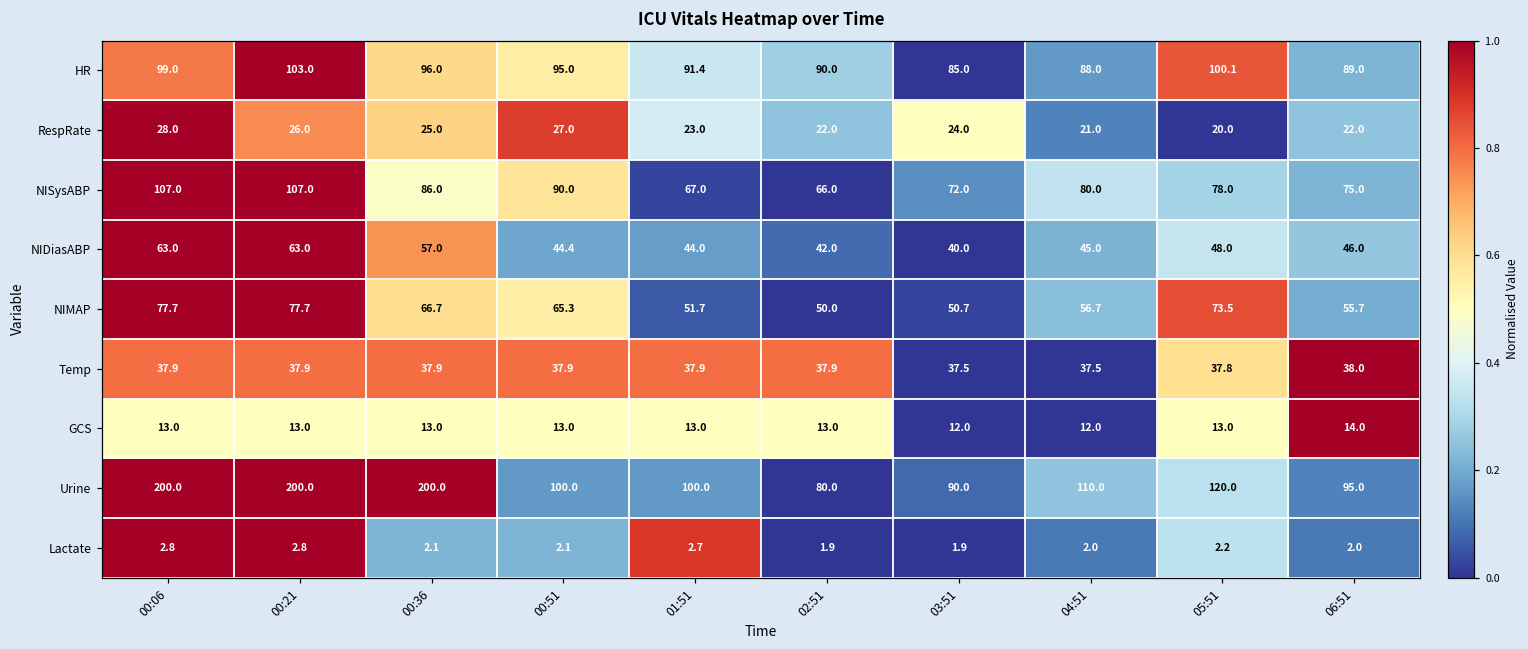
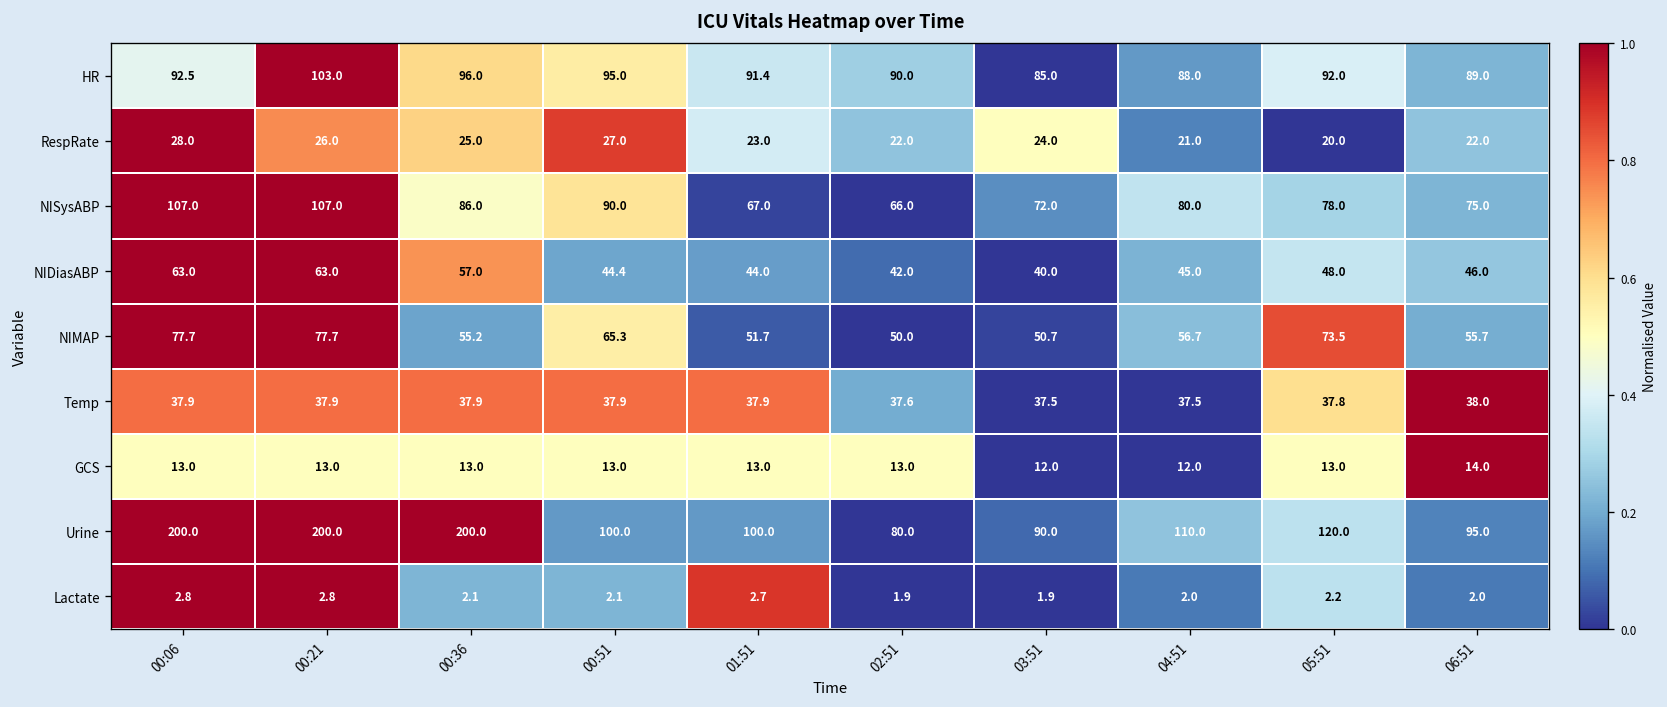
  {
    "HR": {
-     "00:06": 99.0,
+     "00:06": 92.5,
      "00:21": 103.0,
      "00:36": 96.0,
      "00:51": 95.0,
      "01:51": 91.4,
      "02:51": 90.0,
      "03:51": 85.0,
      "04:51": 88.0,
-     "05:51": 100.1,
+     "05:51": 92.0,
      "06:51": 89.0
    },
    "RespRate": {
      "00:06": 28.0,
      "00:21": 26.0,
      "00:36": 25.0,
      "00:51": 27.0,
      "01:51": 23.0,
      "02:51": 22.0,
      "03:51": 24.0,
      "04:51": 21.0,
      "05:51": 20.0,
      "06:51": 22.0
    },
    "NISysABP": {
      "00:06": 107.0,
      "00:21": 107.0,
      "00:36": 86.0,
      "00:51": 90.0,
      "01:51": 67.0,
      "02:51": 66.0,
      "03:51": 72.0,
      "04:51": 80.0,
      "05:51": 78.0,
      "06:51": 75.0
    },
    "NIDiasABP": {
      "00:06": 63.0,
      "00:21": 63.0,
      "00:36": 57.0,
      "00:51": 44.4,
      "01:51": 44.0,
      "02:51": 42.0,
      "03:51": 40.0,
      "04:51": 45.0,
      "05:51": 48.0,
      "06:51": 46.0
    },
    "NIMAP": {
      "00:06": 77.7,
      "00:21": 77.7,
-     "00:36": 66.7,
+     "00:36": 55.2,
      "00:51": 65.3,
      "01:51": 51.7,
      "02:51": 50.0,
      "03:51": 50.7,
      "04:51": 56.7,
      "05:51": 73.5,
      "06:51": 55.7
    },
    "Temp": {
      "00:06": 37.9,
      "00:21": 37.9,
      "00:36": 37.9,
      "00:51": 37.9,
      "01:51": 37.9,
-     "02:51": 37.9,
+     "02:51": 37.6,
      "03:51": 37.5,
      "04:51": 37.5,
      "05:51": 37.8,
      "06:51": 38.0
    },
    "GCS": {
      "00:06": 13.0,
      "00:21": 13.0,
      "00:36": 13.0,
      "00:51": 13.0,
      "01:51": 13.0,
      "02:51": 13.0,
      "03:51": 12.0,
      "04:51": 12.0,
      "05:51": 13.0,
      "06:51": 14.0
    },
    "Urine": {
      "00:06": 200.0,
      "00:21": 200.0,
      "00:36": 200.0,
      "00:51": 100.0,
      "01:51": 100.0,
      "02:51": 80.0,
      "03:51": 90.0,
      "04:51": 110.0,
      "05:51": 120.0,
      "06:51": 95.0
    },
    "Lactate": {
      "00:06": 2.8,
      "00:21": 2.8,
      "00:36": 2.1,
      "00:51": 2.1,
      "01:51": 2.7,
      "02:51": 1.9,
      "03:51": 1.9,
      "04:51": 2.0,
      "05:51": 2.2,
      "06:51": 2.0
    }
  }
